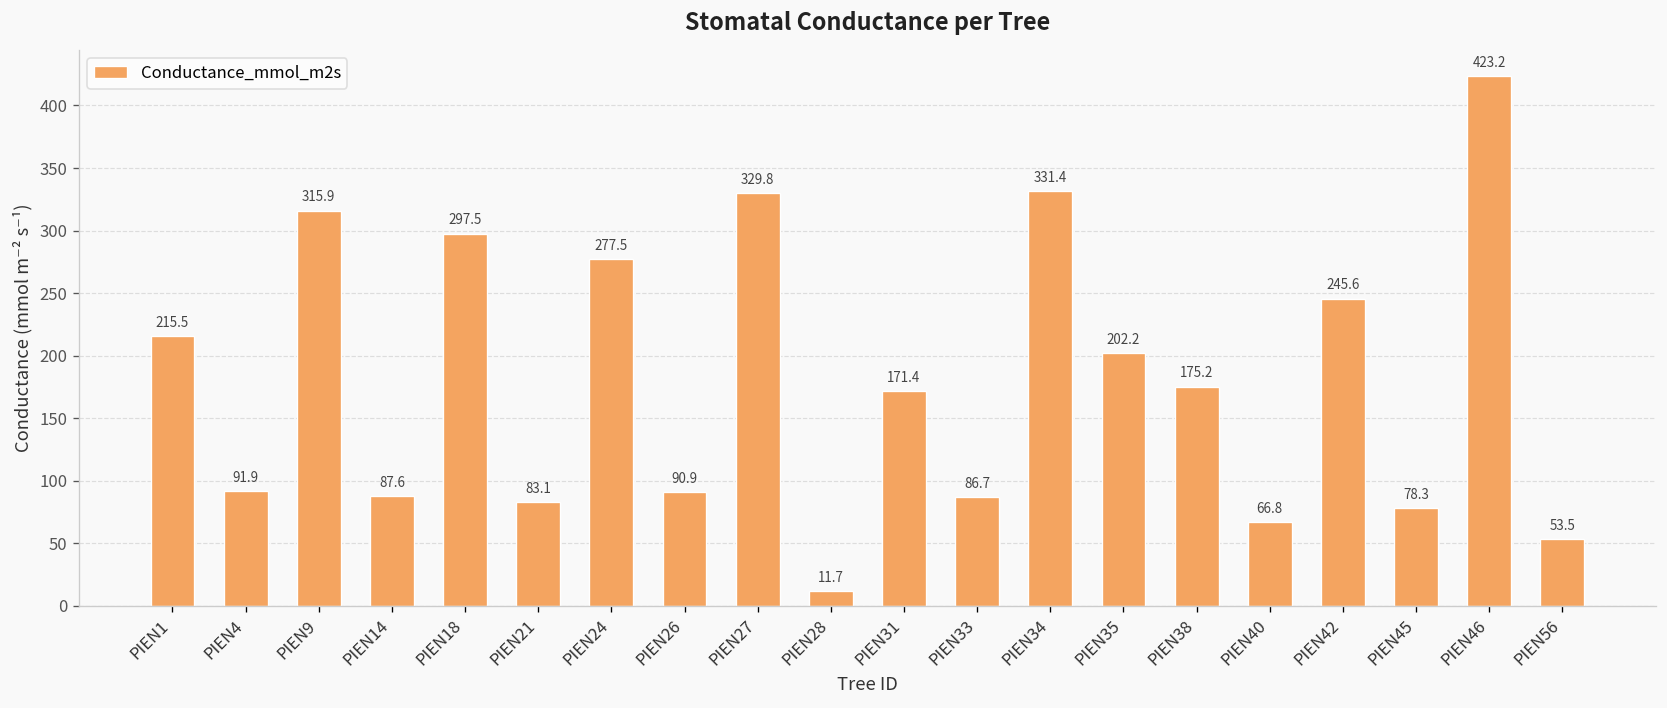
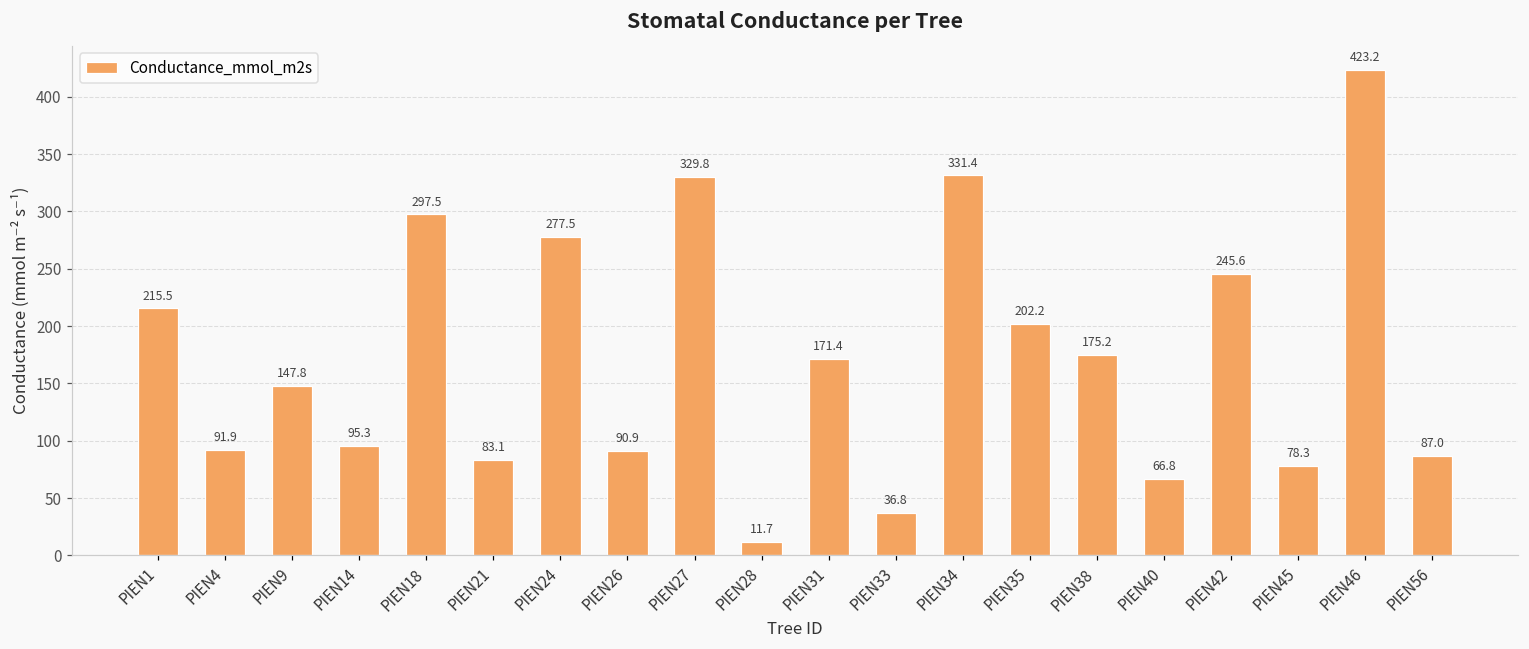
  {
    "PIEN1": 215.5,
    "PIEN4": 91.9,
-   "PIEN9": 315.9,
-   "PIEN14": 87.6,
+   "PIEN9": 147.8,
+   "PIEN14": 95.3,
    "PIEN18": 297.5,
    "PIEN21": 83.1,
    "PIEN24": 277.5,
    "PIEN26": 90.9,
    "PIEN27": 329.8,
    "PIEN28": 11.7,
    "PIEN31": 171.4,
-   "PIEN33": 86.7,
+   "PIEN33": 36.8,
    "PIEN34": 331.4,
    "PIEN35": 202.2,
    "PIEN38": 175.2,
    "PIEN40": 66.8,
    "PIEN42": 245.6,
    "PIEN45": 78.3,
    "PIEN46": 423.2,
-   "PIEN56": 53.5
+   "PIEN56": 87.0
  }
